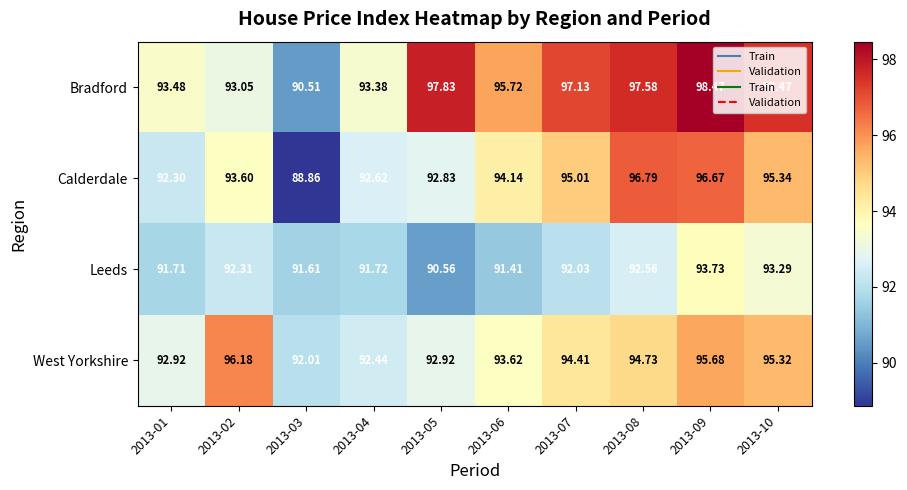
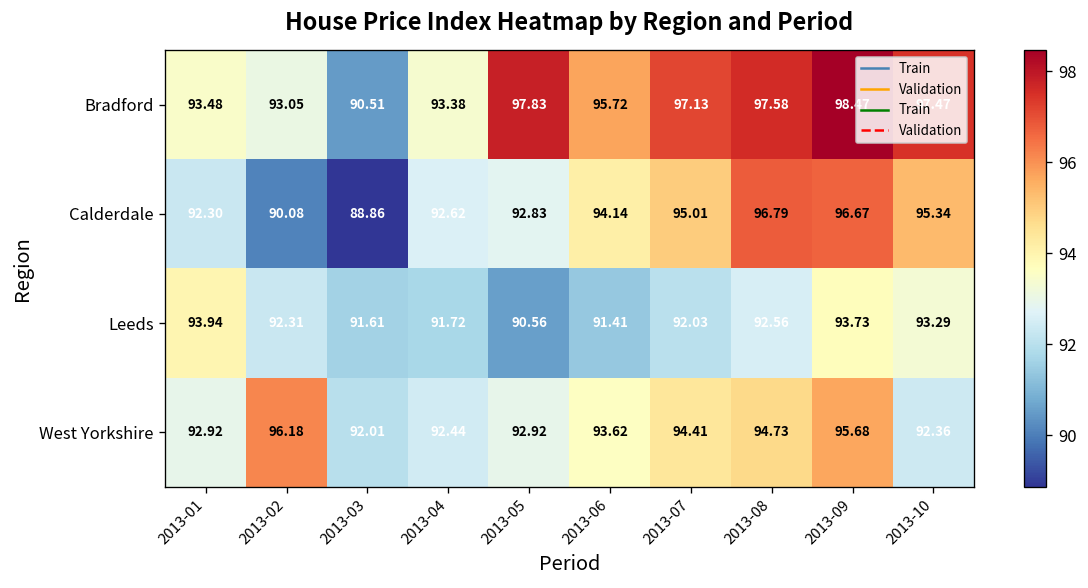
  {
    "Bradford": {
      "2013-01": 93.48,
      "2013-02": 93.05,
      "2013-03": 90.51,
      "2013-04": 93.38,
      "2013-05": 97.83,
      "2013-06": 95.72,
      "2013-07": 97.13,
      "2013-08": 97.58
    },
    "Calderdale": {
      "2013-01": 92.30,
-     "2013-02": 93.60,
+     "2013-02": 90.08,
      "2013-03": 88.86,
      "2013-05": 92.83,
      "2013-06": 94.14,
      "2013-07": 95.01,
      "2013-08": 96.79,
      "2013-09": 96.67,
      "2013-10": 95.34
    },
    "Leeds": {
-     "2013-01": 91.71,
+     "2013-01": 93.94,
      "2013-02": 92.31,
      "2013-03": 91.61,
      "2013-04": 91.72,
      "2013-05": 90.56,
      "2013-06": 91.41,
      "2013-07": 92.03,
      "2013-09": 93.73,
      "2013-10": 93.29
    },
    "West Yorkshire": {
      "2013-01": 92.92,
      "2013-02": 96.18,
      "2013-03": 92.01,
      "2013-05": 92.92,
      "2013-06": 93.62,
      "2013-07": 94.41,
      "2013-08": 94.73,
      "2013-09": 95.68,
-     "2013-10": 95.32
+     "2013-10": 92.36
    }
  }
